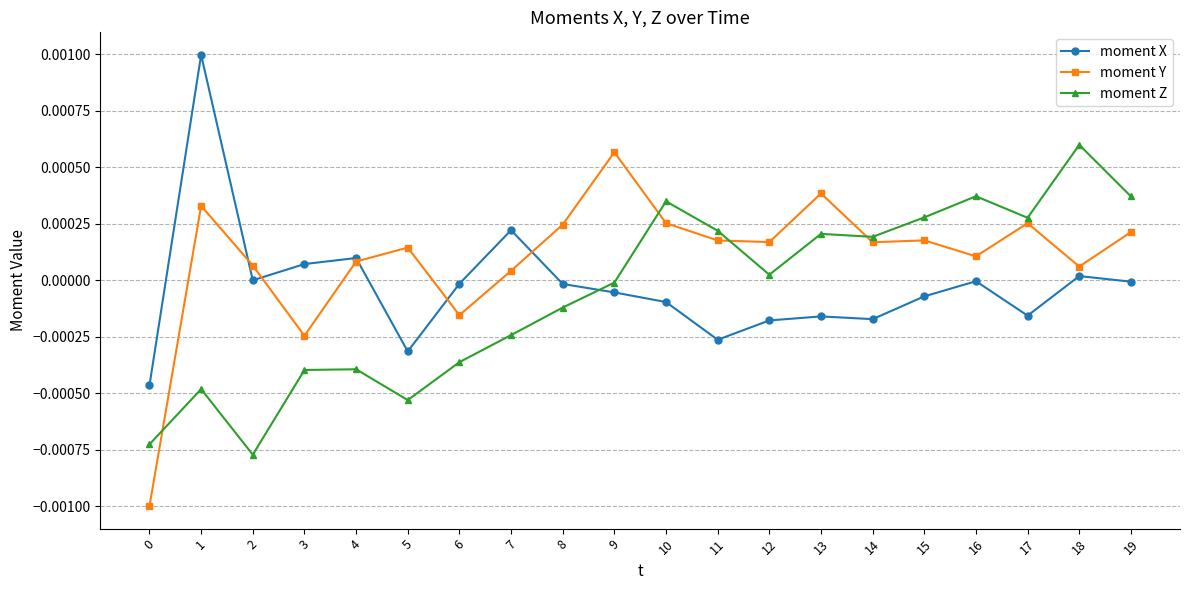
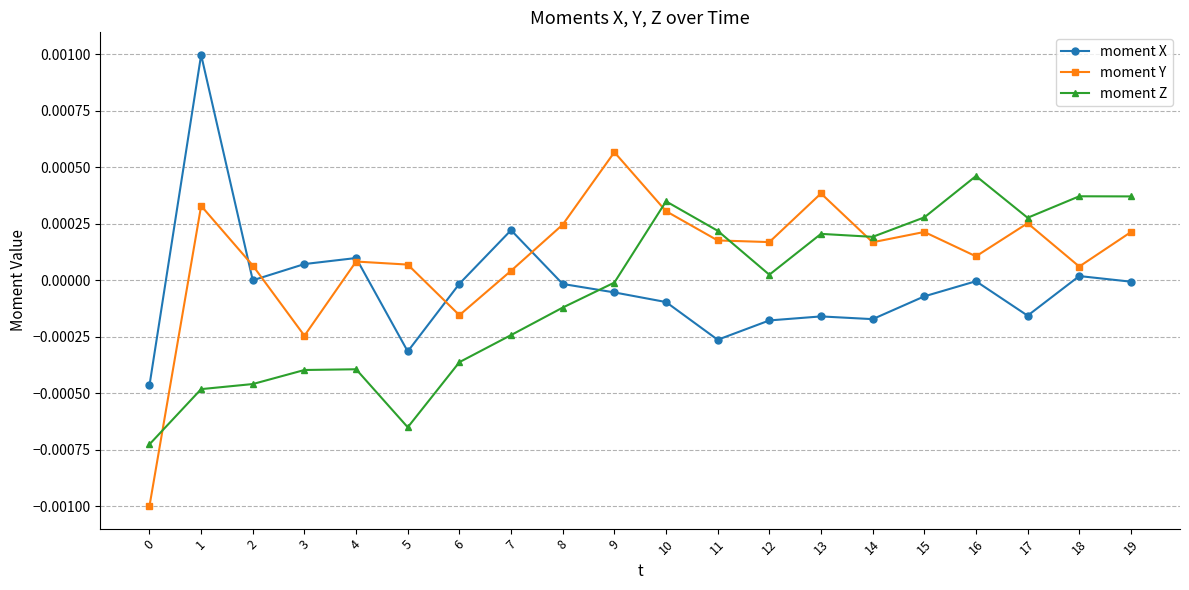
  {
    "moment X": {
      "0": -0.00047,
      "1": 0.00100,
      "2": 0.00000,
      "3": 0.00007,
      "4": 0.00010,
      "5": -0.00032,
      "6": -0.00002,
      "7": 0.00022,
      "8": -0.00002,
      "9": -0.00005,
      "10": -0.00010,
      "11": -0.00026,
      "12": -0.00018,
      "13": -0.00016,
      "14": -0.00017,
      "15": -0.00007,
      "16": 0.00000,
      "17": -0.00016,
      "18": 0.00002,
      "19": -0.00001
    },
    "moment Y": {
      "0": -0.00100,
      "1": 0.00033,
      "2": 0.00007,
      "3": -0.00025,
      "4": 0.00008,
-     "5": 0.00014,
+     "5": 0.00007,
      "6": -0.00015,
      "7": 0.00004,
      "8": 0.00025,
      "9": 0.00057,
-     "10": 0.00025,
+     "10": 0.00031,
      "11": 0.00018,
      "12": 0.00017,
      "13": 0.00038,
      "14": 0.00017,
-     "15": 0.00018,
+     "15": 0.00021,
      "16": 0.00011,
      "17": 0.00025,
      "18": 0.00006,
      "19": 0.00021
    },
    "moment Z": {
      "0": -0.00073,
      "1": -0.00048,
-     "2": -0.00077,
+     "2": -0.00046,
      "3": -0.00040,
      "4": -0.00039,
-     "5": -0.00053,
+     "5": -0.00065,
      "6": -0.00036,
      "7": -0.00024,
      "8": -0.00012,
      "9": -0.00001,
      "10": 0.00035,
      "11": 0.00022,
      "12": 0.00002,
      "13": 0.00021,
      "14": 0.00019,
      "15": 0.00028,
-     "16": 0.00037,
+     "16": 0.00046,
      "17": 0.00028,
-     "18": 0.00060,
+     "18": 0.00037,
      "19": 0.00037
    }
  }
